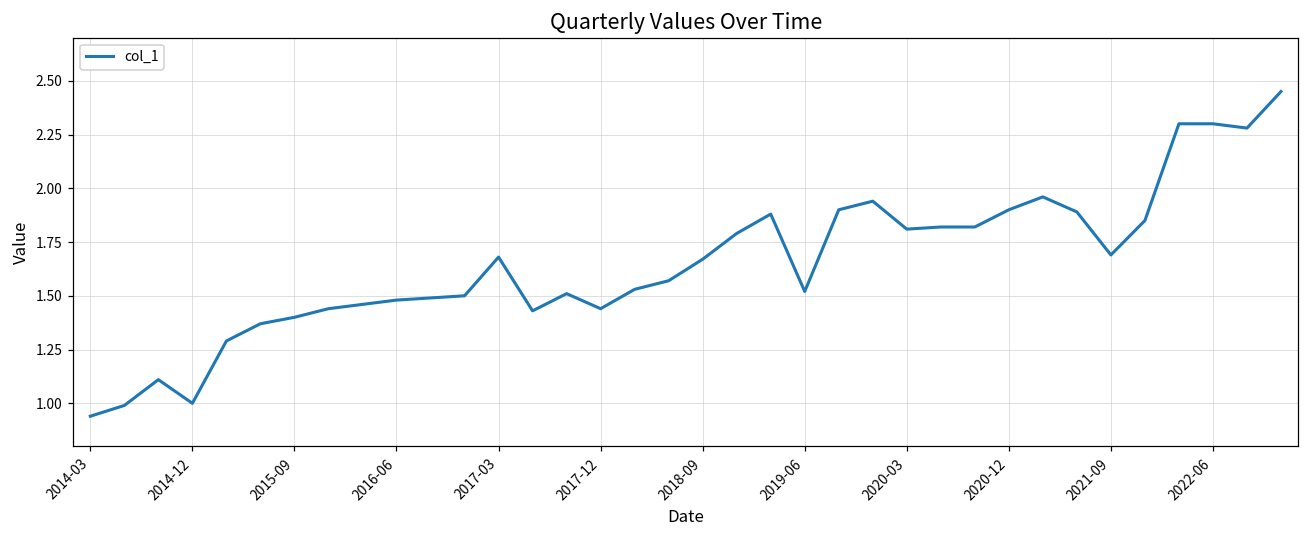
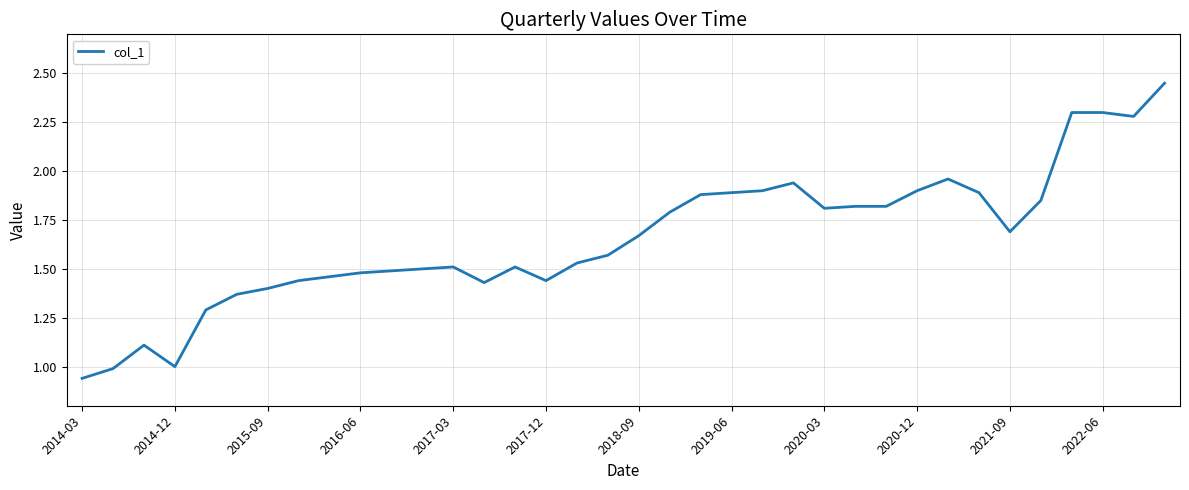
  {
    "2014-03": 0.94,
    "2014-12": 1.00,
    "2015-09": 1.40,
    "2016-06": 1.48,
-   "2017-03": 1.68,
+   "2017-03": 1.51,
    "2017-12": 1.44,
    "2018-09": 1.67,
-   "2019-06": 1.52,
+   "2019-06": 1.89,
    "2020-03": 1.81,
    "2020-12": 1.90,
    "2021-09": 1.69,
    "2022-06": 2.30
  }
